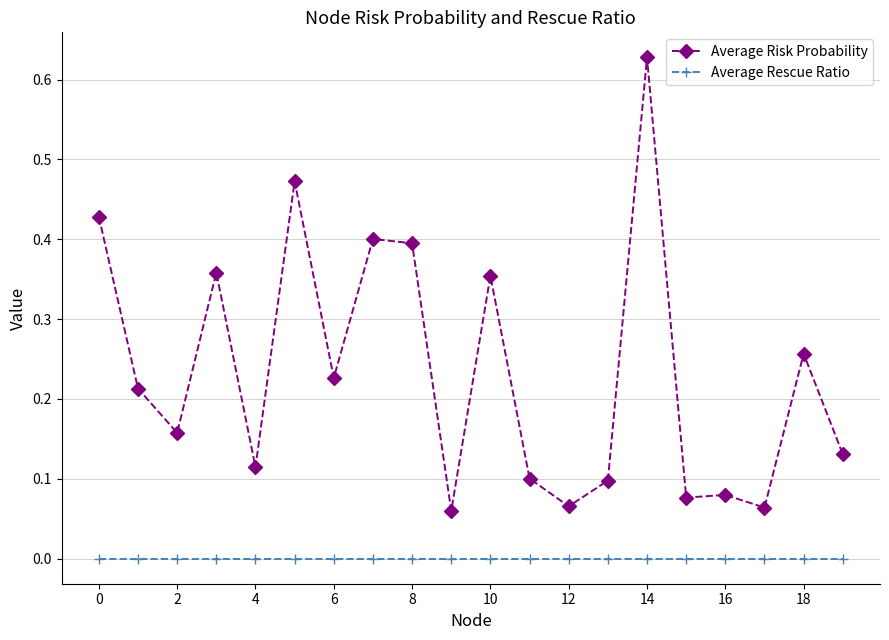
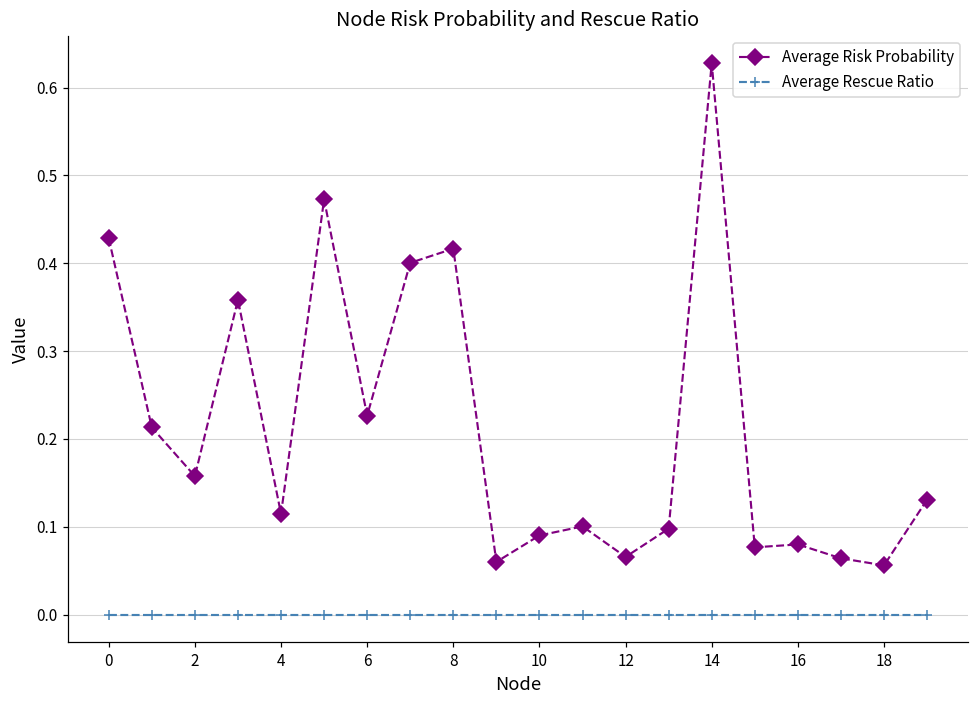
  {
    "Average Risk Probability": {
      "0": 0.43,
      "2": 0.16,
      "4": 0.11,
      "6": 0.23,
-     "8": 0.39,
-     "10": 0.35,
+     "8": 0.42,
+     "10": 0.09,
      "12": 0.07,
      "14": 0.63,
      "16": 0.08,
-     "18": 0.26
+     "18": 0.06
    },
    "Average Rescue Ratio": {
      "0": 0.00,
      "2": 0.00,
      "4": 0.00,
      "6": 0.00,
      "8": 0.00,
      "10": 0.00,
      "12": 0.00,
      "14": 0.00,
      "16": 0.00,
      "18": 0.00
    }
  }
